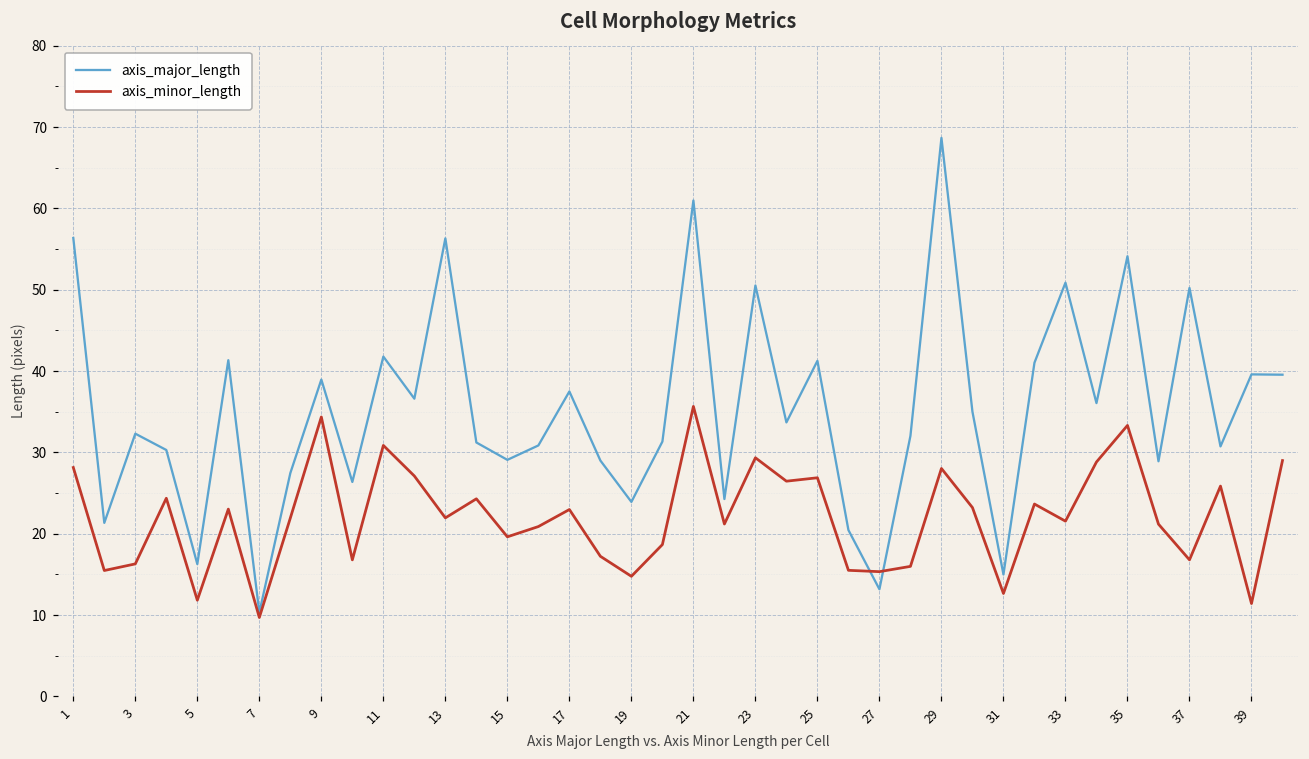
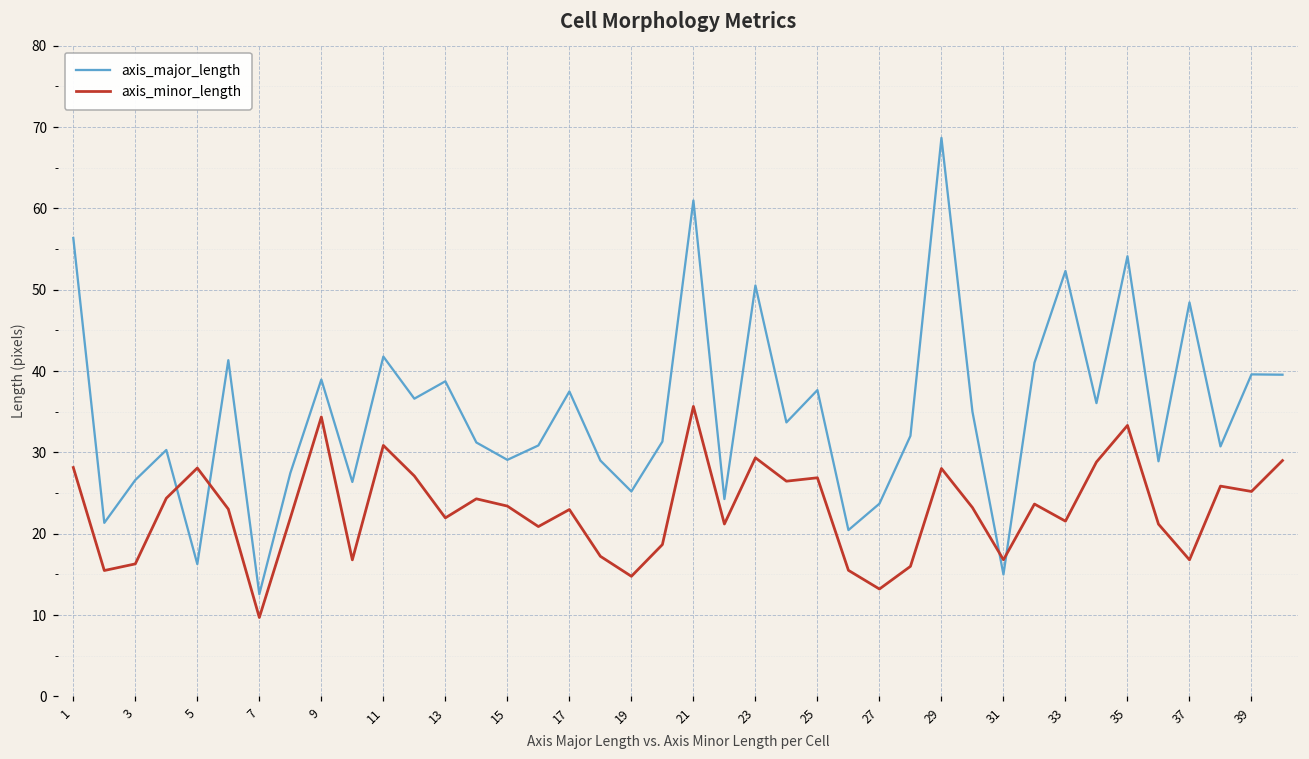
  {
    "axis_major_length": {
      "1": 56,
-     "3": 32,
+     "3": 27,
      "5": 16,
-     "7": 10,
+     "7": 13,
      "9": 39,
      "11": 42,
-     "13": 56,
+     "13": 39,
      "15": 29,
      "17": 37,
-     "19": 24,
+     "19": 25,
      "21": 61,
      "23": 51,
-     "25": 41,
-     "27": 13,
+     "25": 38,
+     "27": 24,
      "29": 69,
      "31": 15,
-     "33": 51,
+     "33": 52,
      "35": 54,
-     "37": 50,
+     "37": 48,
      "39": 40
    },
    "axis_minor_length": {
      "1": 28,
      "3": 16,
-     "5": 12,
+     "5": 28,
      "7": 10,
      "9": 34,
      "11": 31,
      "13": 22,
-     "15": 20,
+     "15": 23,
      "17": 23,
      "19": 15,
      "21": 36,
      "23": 29,
      "25": 27,
-     "27": 15,
+     "27": 13,
      "29": 28,
-     "31": 13,
+     "31": 17,
      "33": 22,
      "35": 33,
      "37": 17,
-     "39": 11
+     "39": 25
    }
  }
